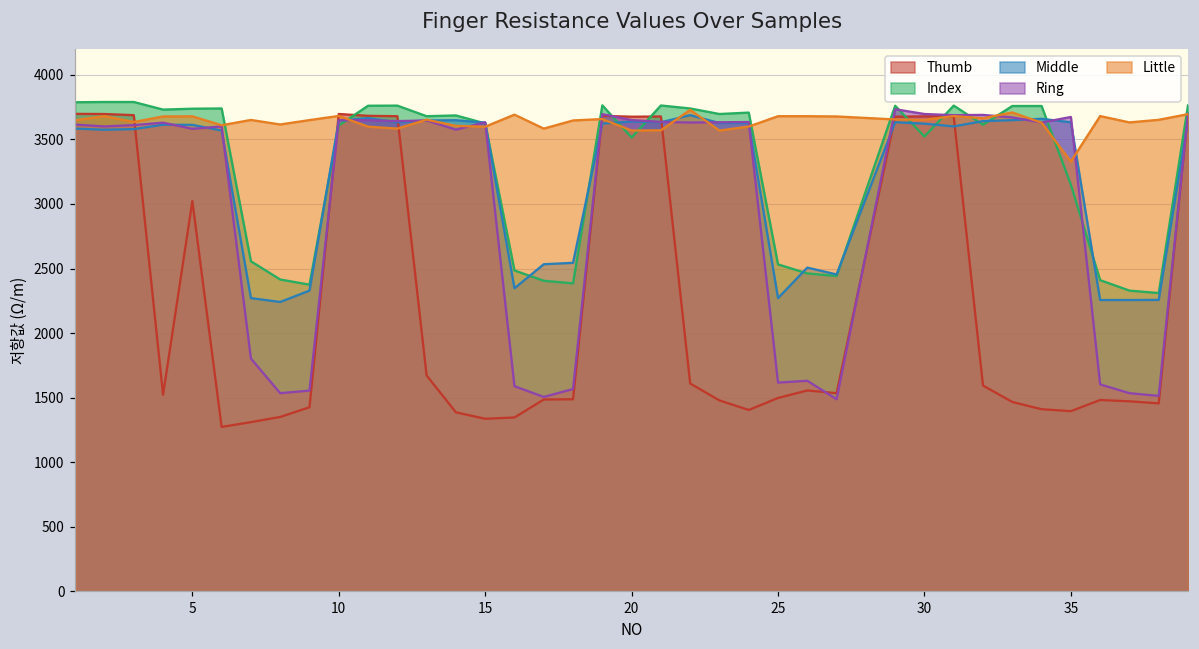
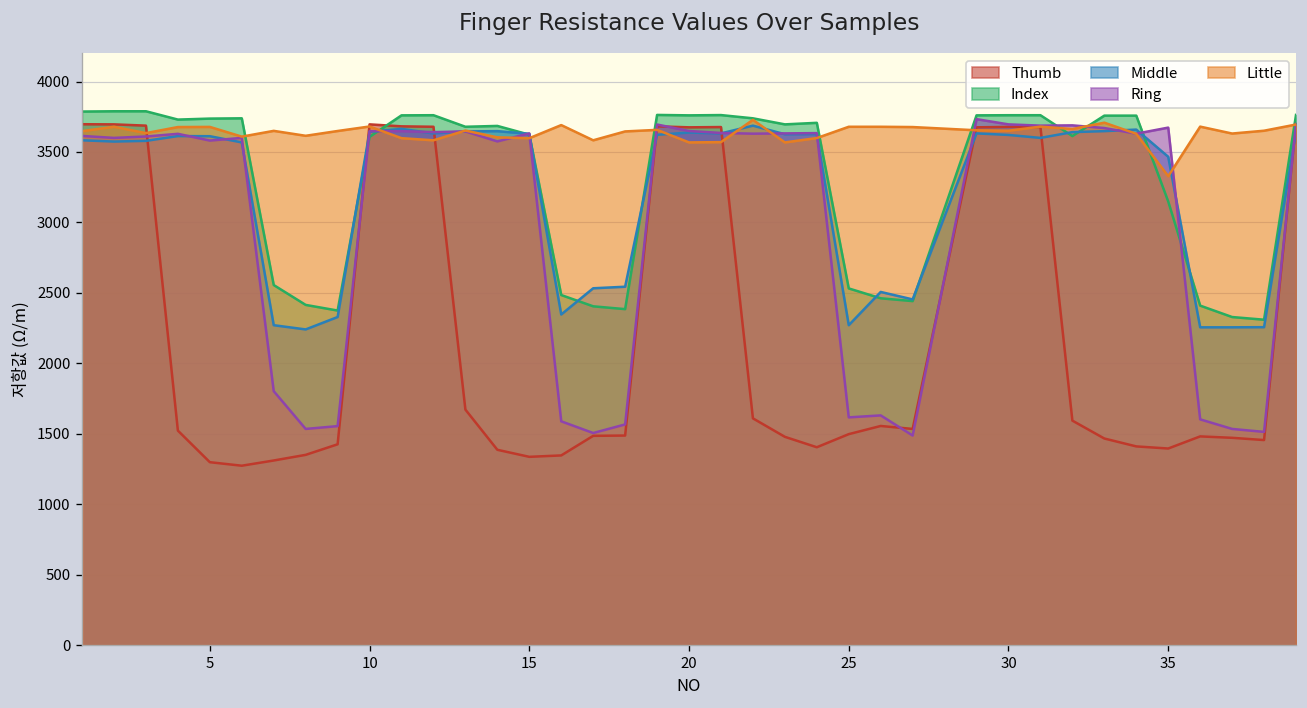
  {
    "Thumb": {
-     "5": 3020,
+     "5": 1300,
      "15": 1340,
      "20": 3680,
      "25": 1500,
      "35": 1400
    },
    "Index": {
      "5": 3740,
      "10": 3610,
-     "20": 3510,
+     "20": 3760,
      "25": 2530,
-     "30": 3520,
+     "30": 3760,
      "35": 3150
    },
    "Middle": {
      "5": 3610,
      "25": 2270,
      "30": 3620,
-     "35": 3630
+     "35": 3470
    },
    "Ring": {
      "5": 3580,
      "25": 1620,
      "35": 3670
    },
    "Little": {
      "5": 3680,
      "15": 3600,
      "20": 3570,
      "25": 3680,
      "30": 3650,
      "35": 3330
    }
  }
